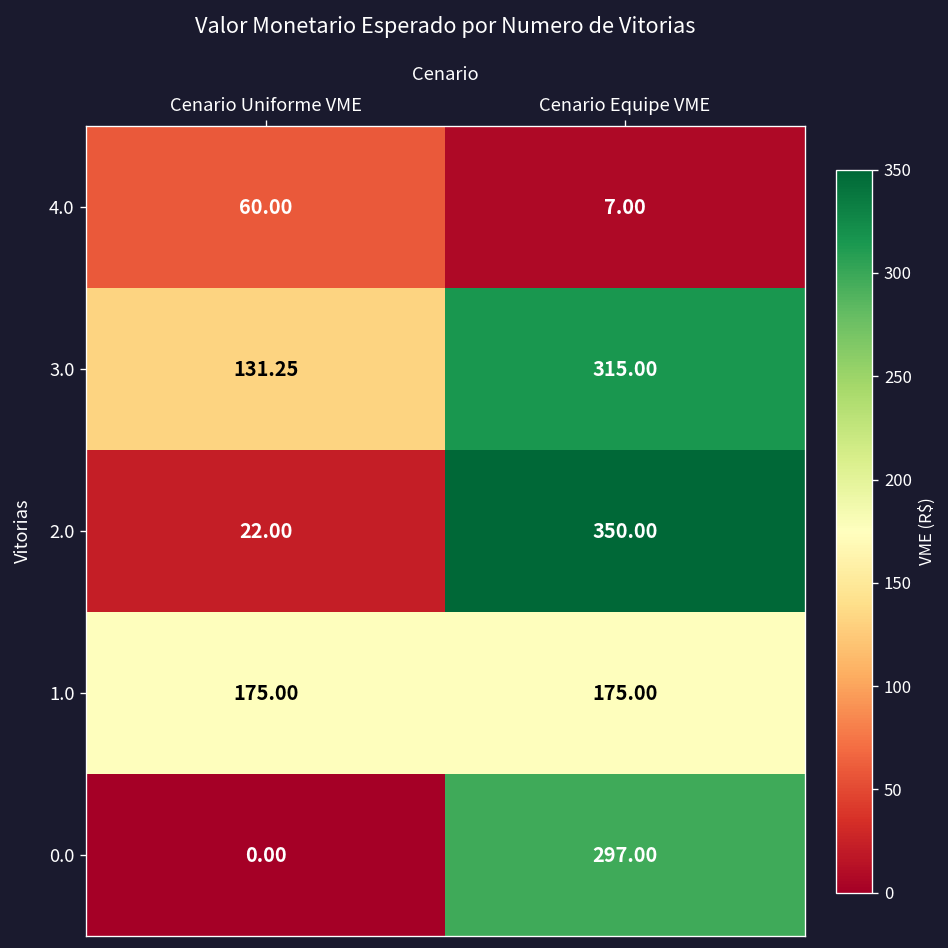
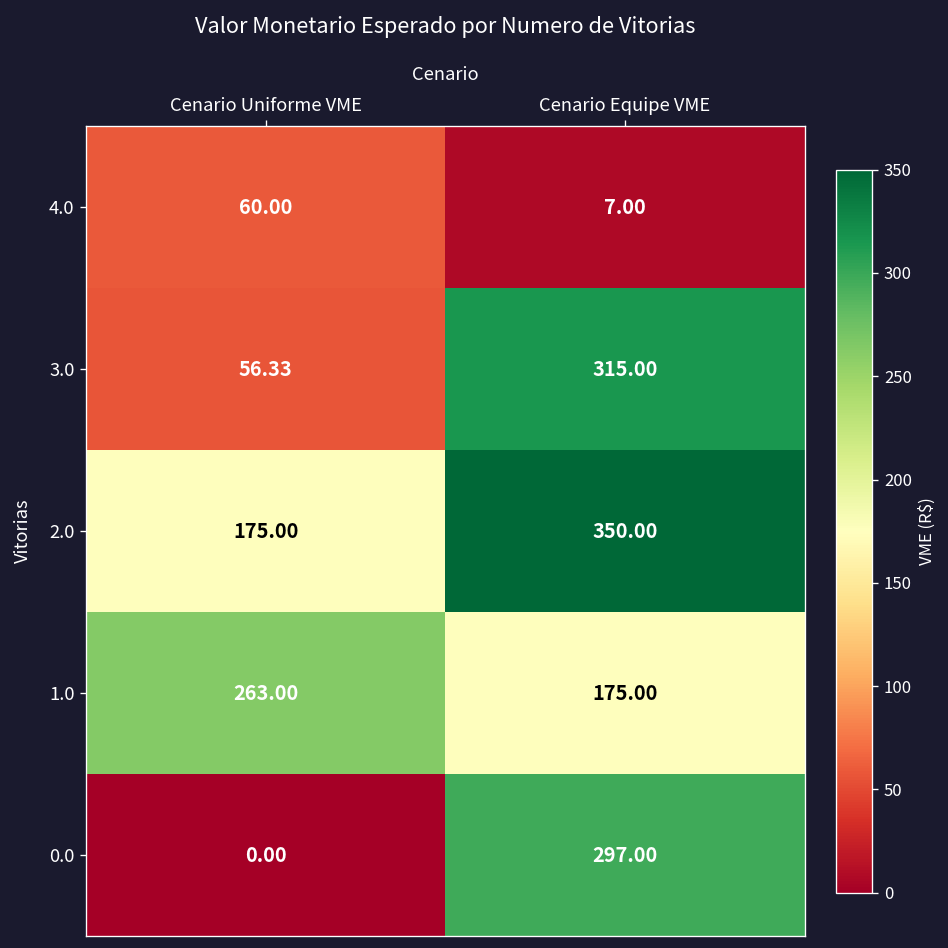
  {
    "4.0": {
      "Cenario Uniforme VME": 60.00,
      "Cenario Equipe VME": 7.00
    },
    "3.0": {
-     "Cenario Uniforme VME": 131.25,
+     "Cenario Uniforme VME": 56.33,
      "Cenario Equipe VME": 315.00
    },
    "2.0": {
-     "Cenario Uniforme VME": 22.00,
+     "Cenario Uniforme VME": 175.00,
      "Cenario Equipe VME": 350.00
    },
    "1.0": {
-     "Cenario Uniforme VME": 175.00,
+     "Cenario Uniforme VME": 263.00,
      "Cenario Equipe VME": 175.00
    },
    "0.0": {
      "Cenario Uniforme VME": 0.00,
      "Cenario Equipe VME": 297.00
    }
  }
